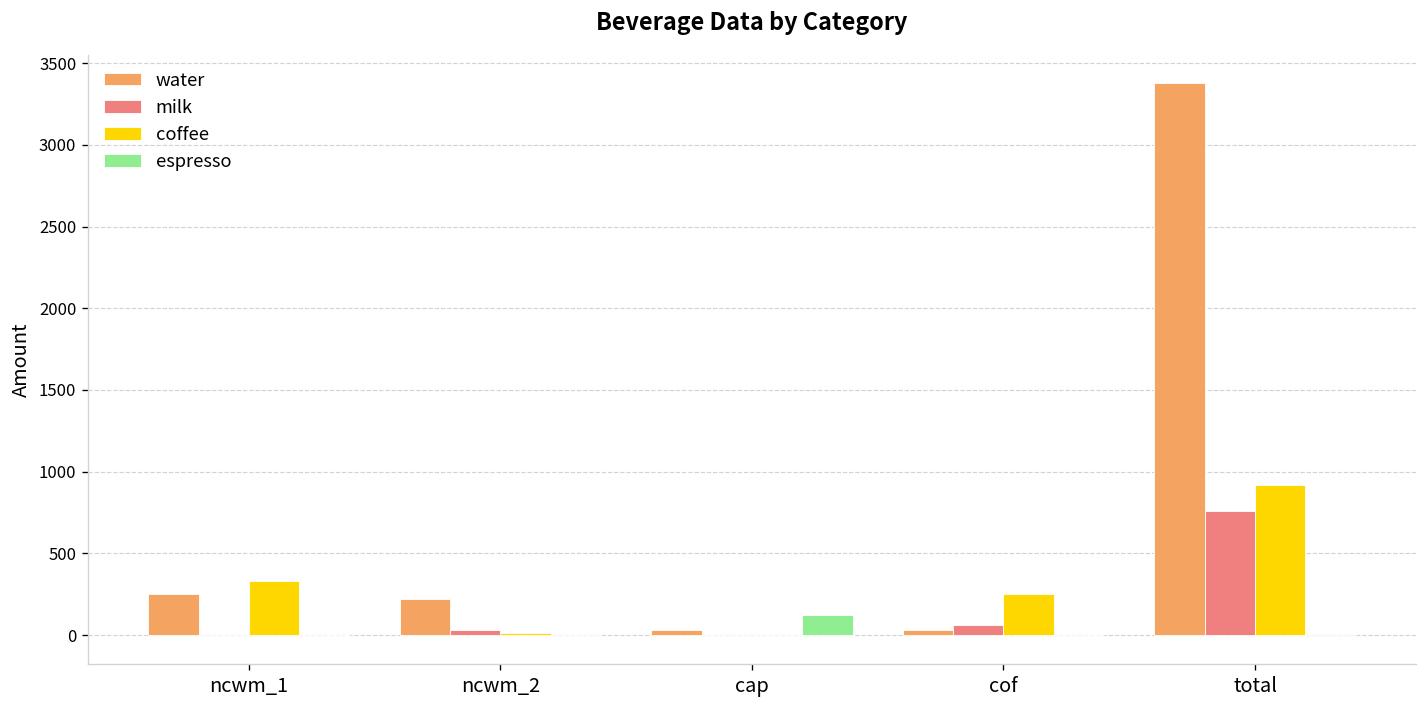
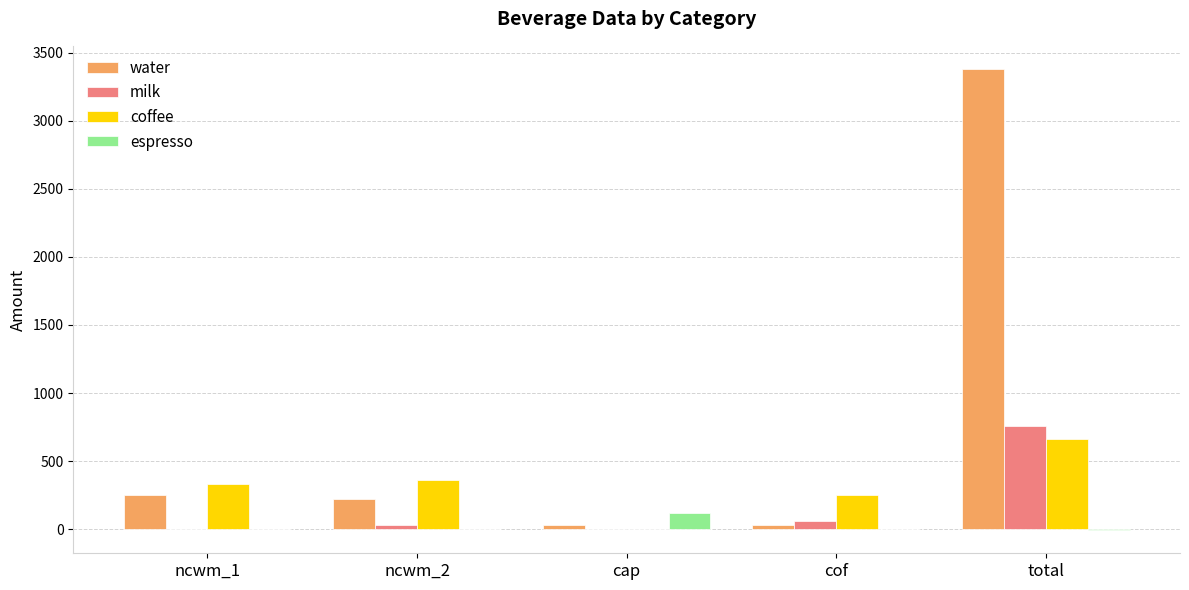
  {
    "coffee": {
      "ncwm_1": 330,
-     "ncwm_2": 10,
+     "ncwm_2": 360,
      "cap": 0,
      "cof": 250,
-     "total": 920
+     "total": 660
    },
    "espresso": {
      "ncwm_1": 0,
      "ncwm_2": 0,
      "cap": 120,
      "cof": 0
    }
  }
